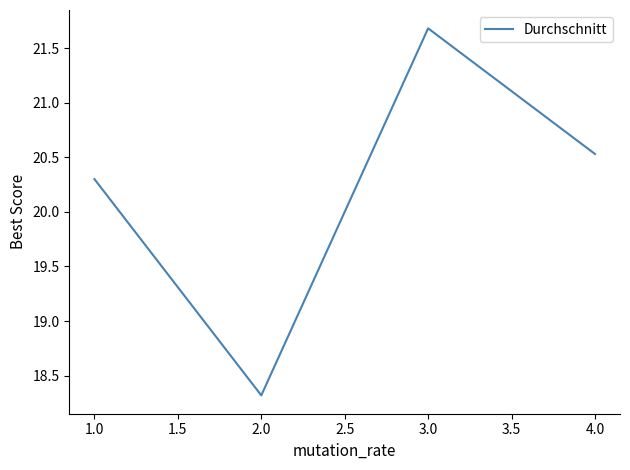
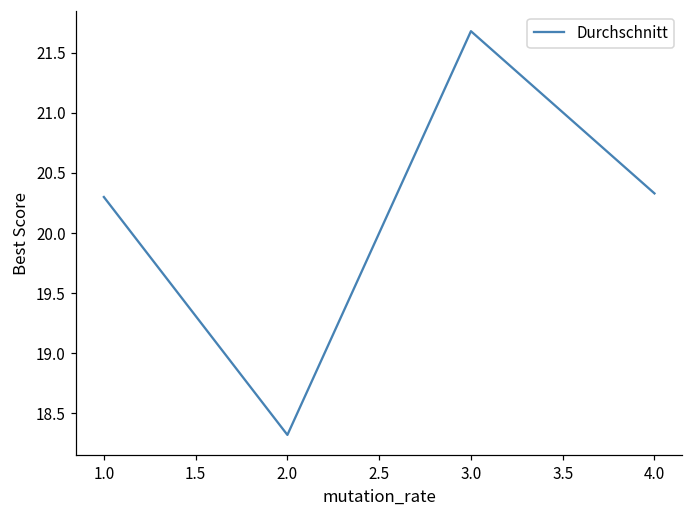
  {
    "1.0": 20.30,
    "2.0": 18.32,
    "3.0": 21.68,
-   "4.0": 20.53
+   "4.0": 20.33
  }
